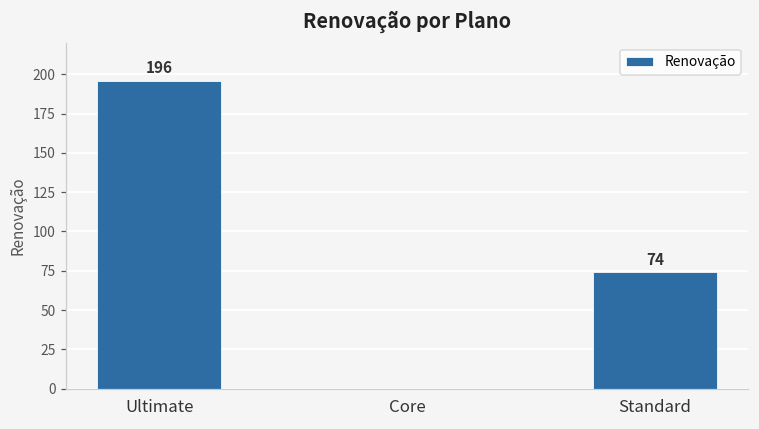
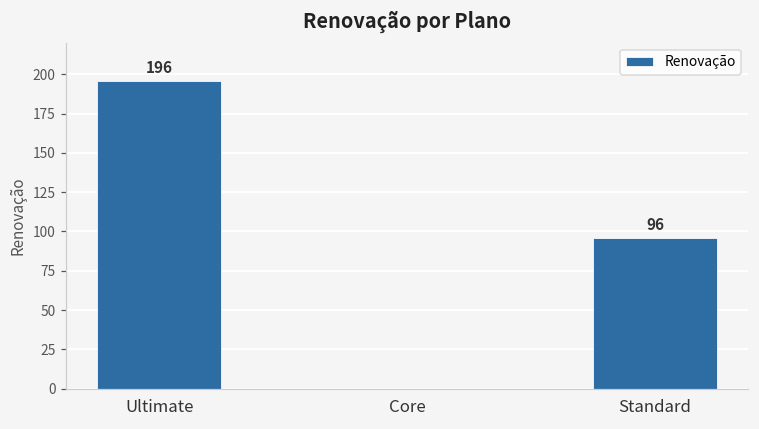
  {
    "Ultimate": 196,
-   "Standard": 74
+   "Standard": 96
  }
